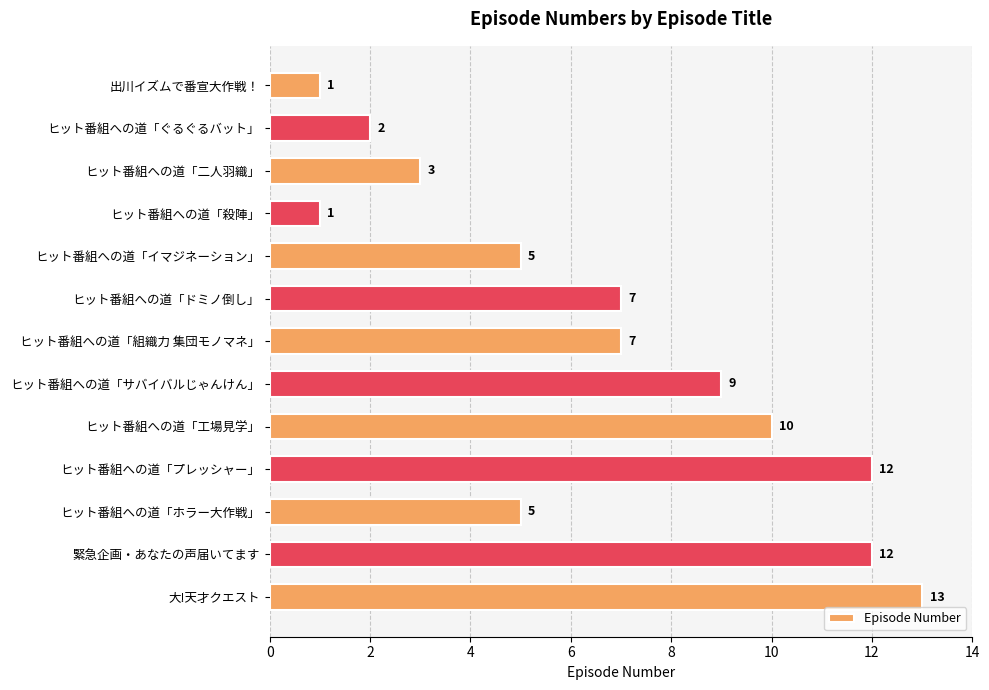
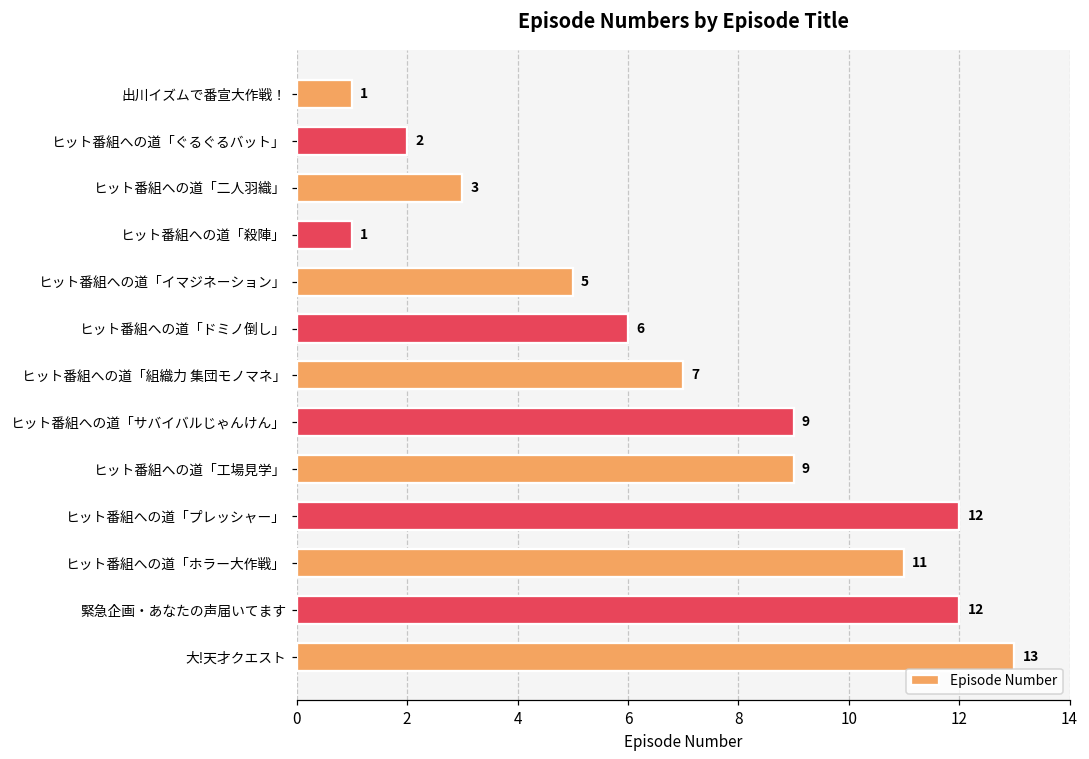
  {
    "出川イズムで番宣大作戦！": 1,
    "ヒット番組への道「ぐるぐるバット」": 2,
    "ヒット番組への道「二人羽織」": 3,
    "ヒット番組への道「殺陣」": 1,
    "ヒット番組への道「イマジネーション」": 5,
-   "ヒット番組への道「ドミノ倒し」": 7,
+   "ヒット番組への道「ドミノ倒し」": 6,
    "ヒット番組への道「組織力 集団モノマネ」": 7,
    "ヒット番組への道「サバイバルじゃんけん」": 9,
-   "ヒット番組への道「工場見学」": 10,
+   "ヒット番組への道「工場見学」": 9,
    "ヒット番組への道「プレッシャー」": 12,
-   "ヒット番組への道「ホラー大作戦」": 5,
+   "ヒット番組への道「ホラー大作戦」": 11,
    "緊急企画・あなたの声届いてます": 12,
    "大!天才クエスト": 13
  }
